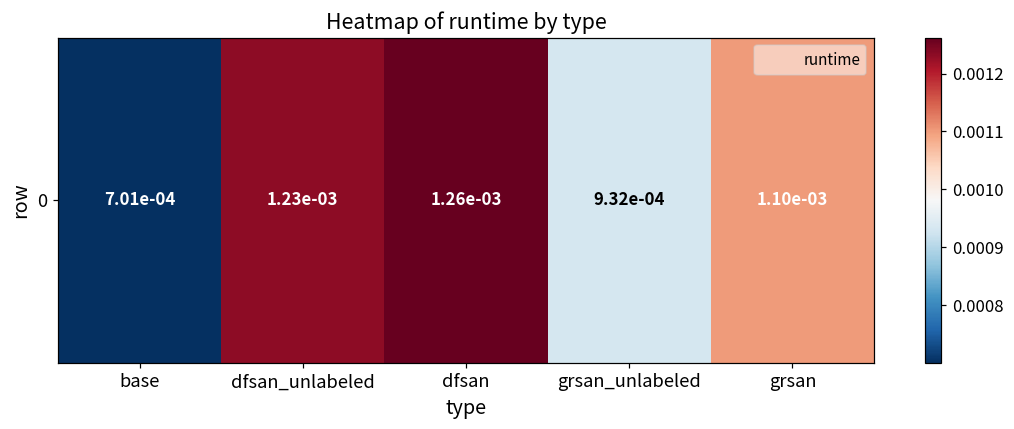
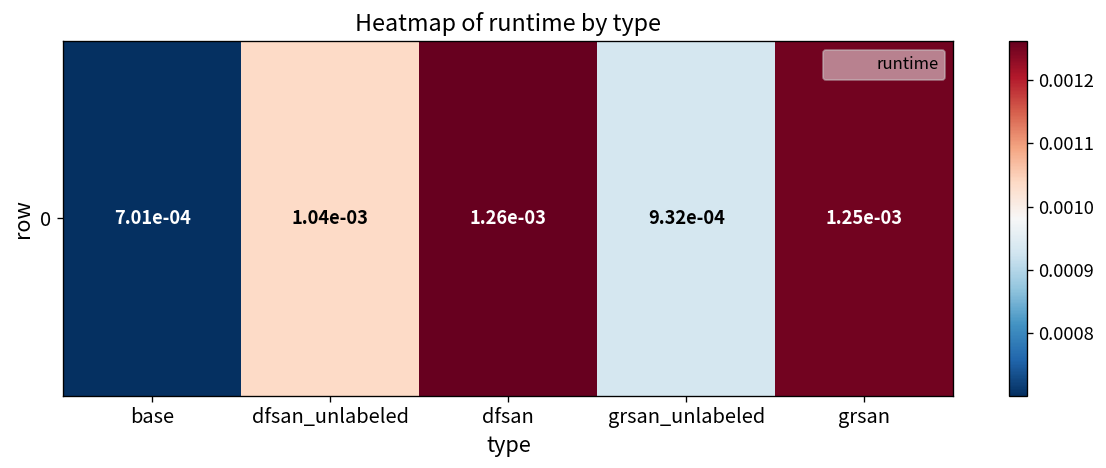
  {
    "0": {
      "base": "7.01e-04",
-     "dfsan_unlabeled": "1.23e-03",
+     "dfsan_unlabeled": "1.04e-03",
      "dfsan": "1.26e-03",
      "grsan_unlabeled": "9.32e-04",
-     "grsan": "1.10e-03"
+     "grsan": "1.25e-03"
    }
  }
